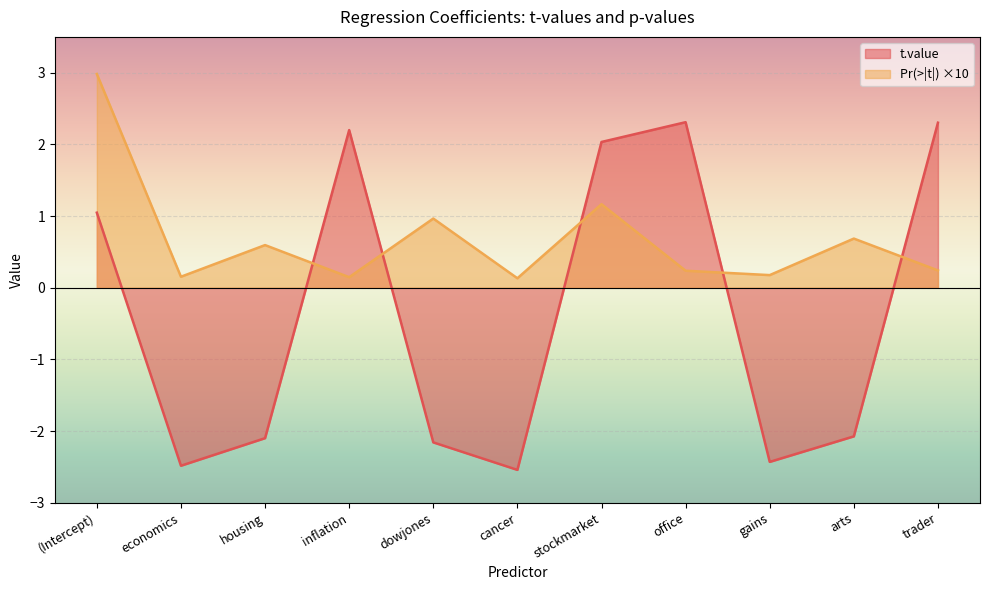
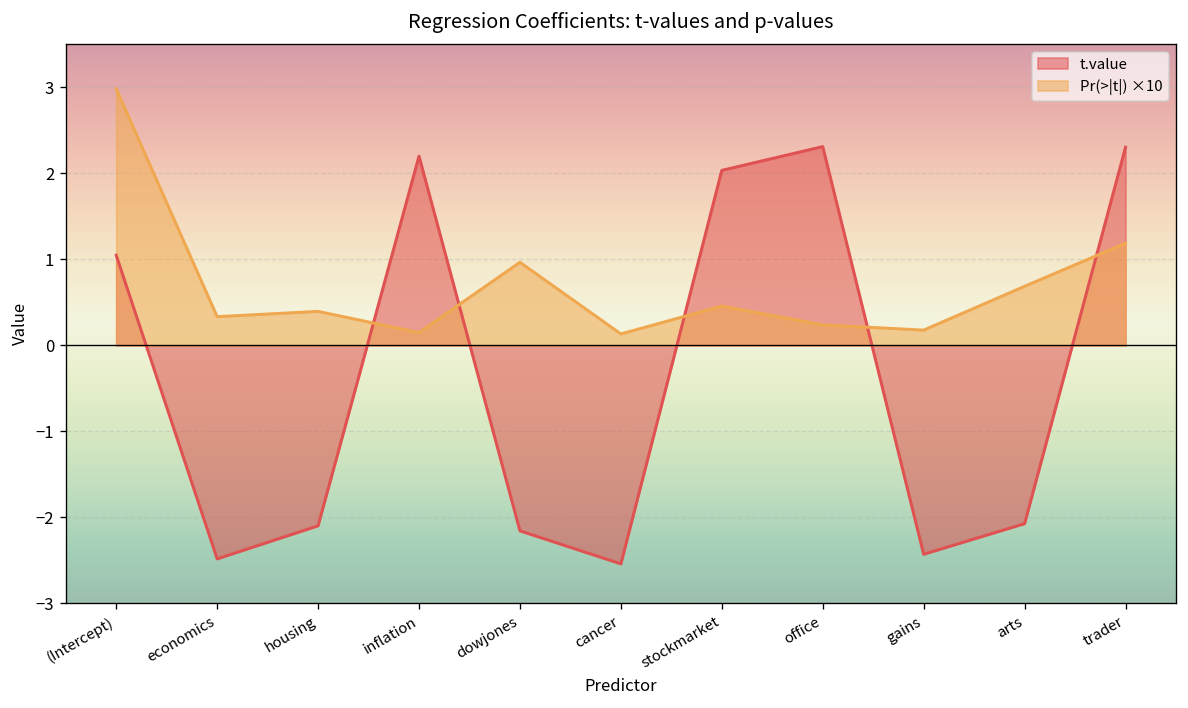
  {
    "Pr(>|t|) ×10": {
      "(Intercept)": 3.0,
-     "economics": 0.2,
-     "housing": 0.6,
+     "economics": 0.3,
+     "housing": 0.4,
      "inflation": 0.1,
      "dowjones": 1.0,
      "cancer": 0.1,
-     "stockmarket": 1.2,
+     "stockmarket": 0.5,
      "office": 0.2,
      "gains": 0.2,
      "arts": 0.7,
-     "trader": 0.2
+     "trader": 1.2
    }
  }
